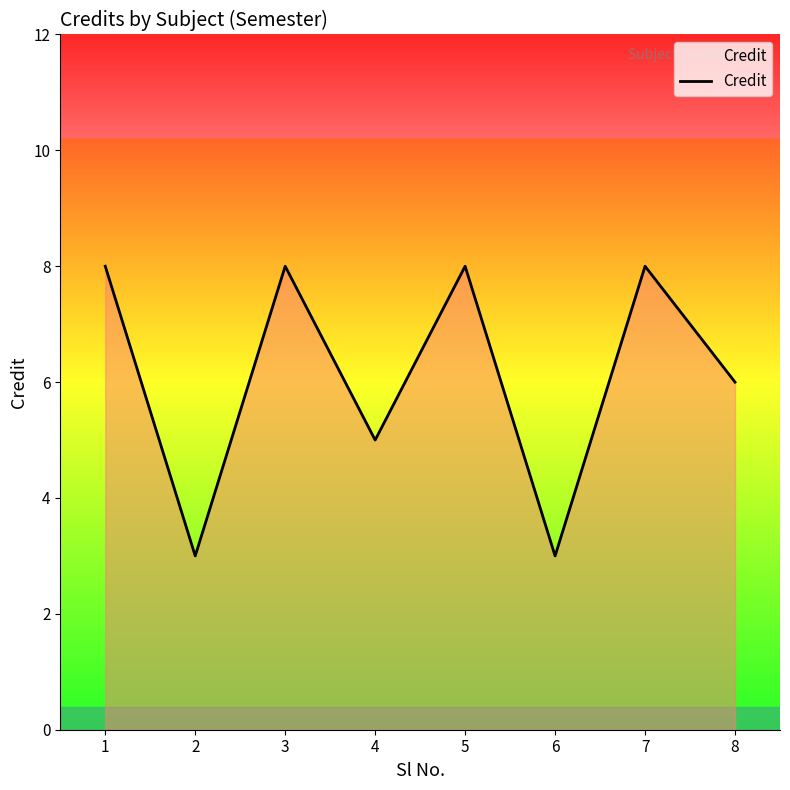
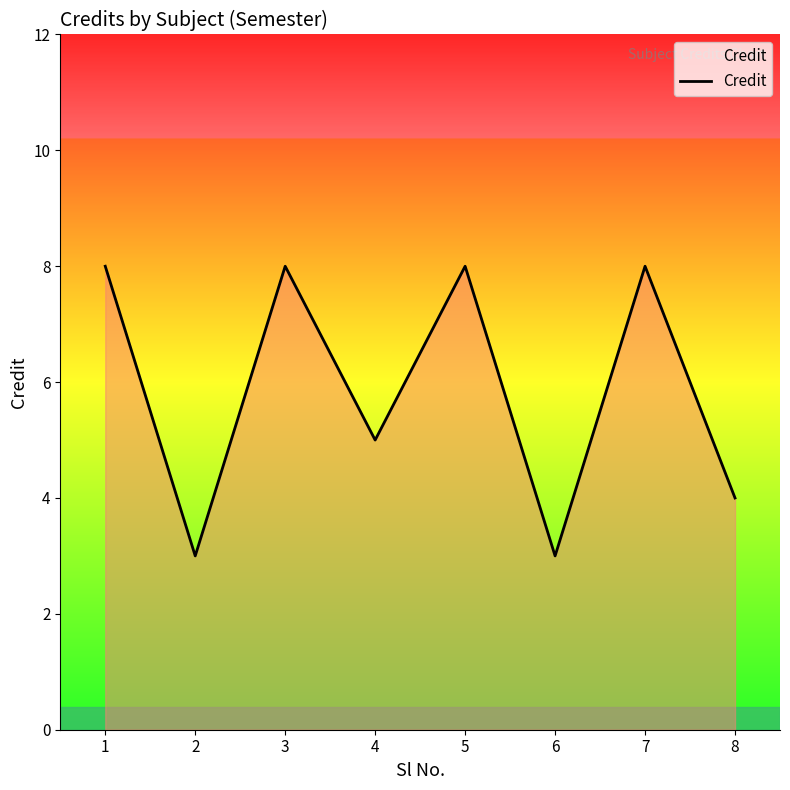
  {
    "1": 8,
    "2": 3,
    "3": 8,
    "4": 5,
    "5": 8,
    "6": 3,
    "7": 8,
-   "8": 6
+   "8": 4
  }
